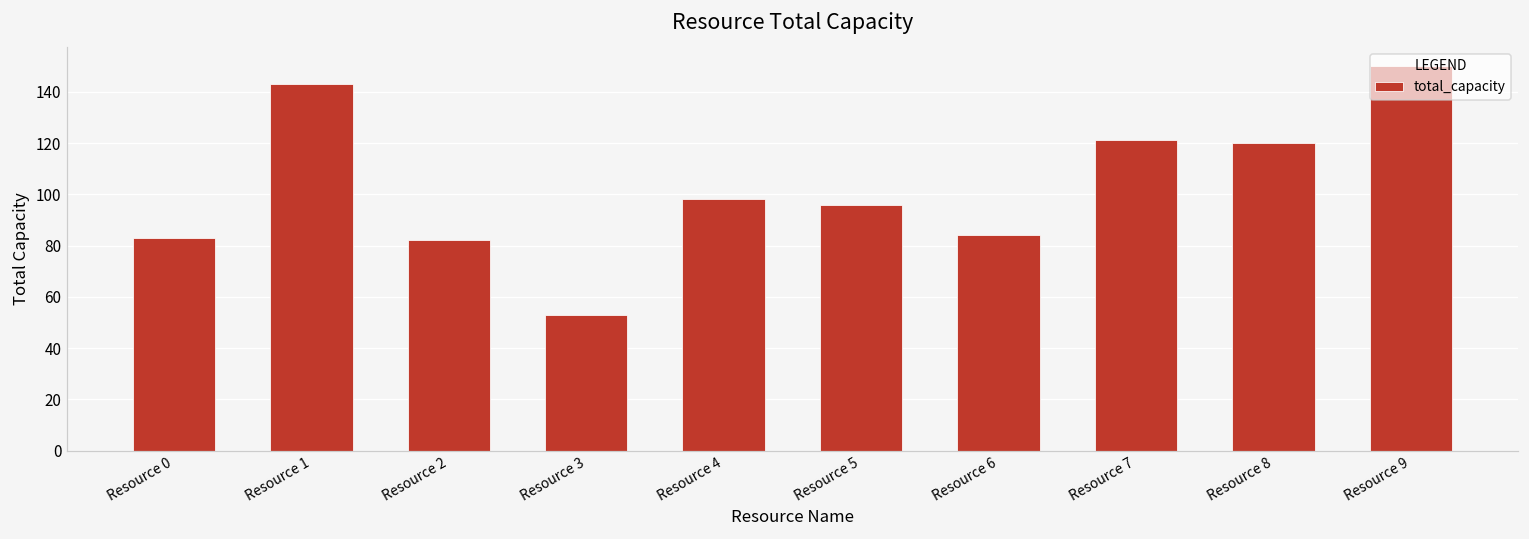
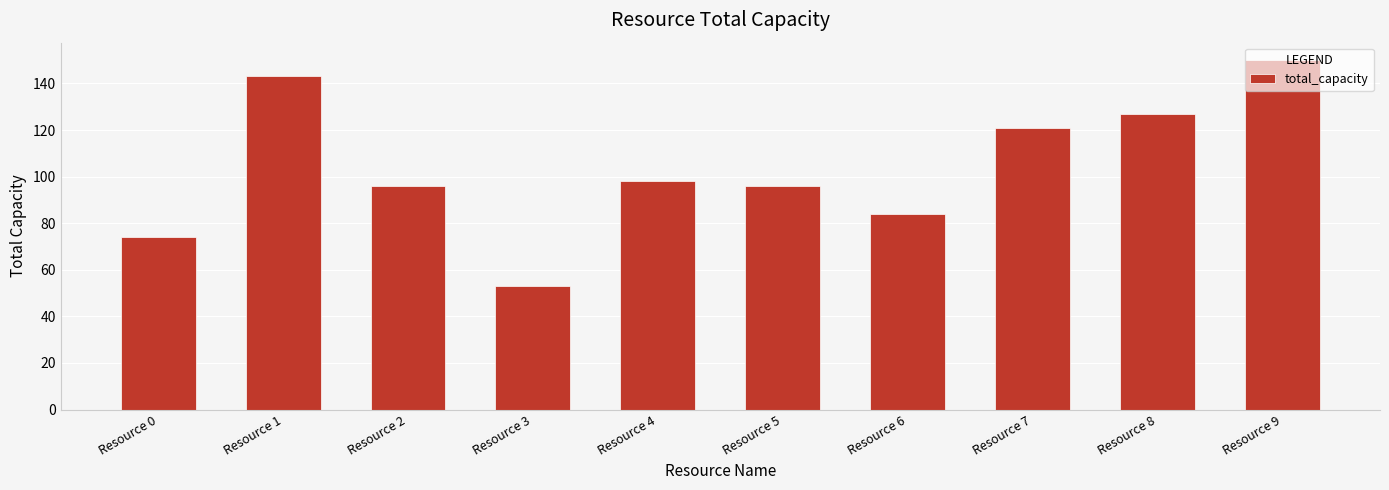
  {
-   "Resource 0": 83,
+   "Resource 0": 74,
    "Resource 1": 143,
-   "Resource 2": 82,
+   "Resource 2": 96,
    "Resource 3": 53,
    "Resource 4": 98,
    "Resource 5": 96,
    "Resource 6": 84,
    "Resource 7": 121,
-   "Resource 8": 120
+   "Resource 8": 127
  }
